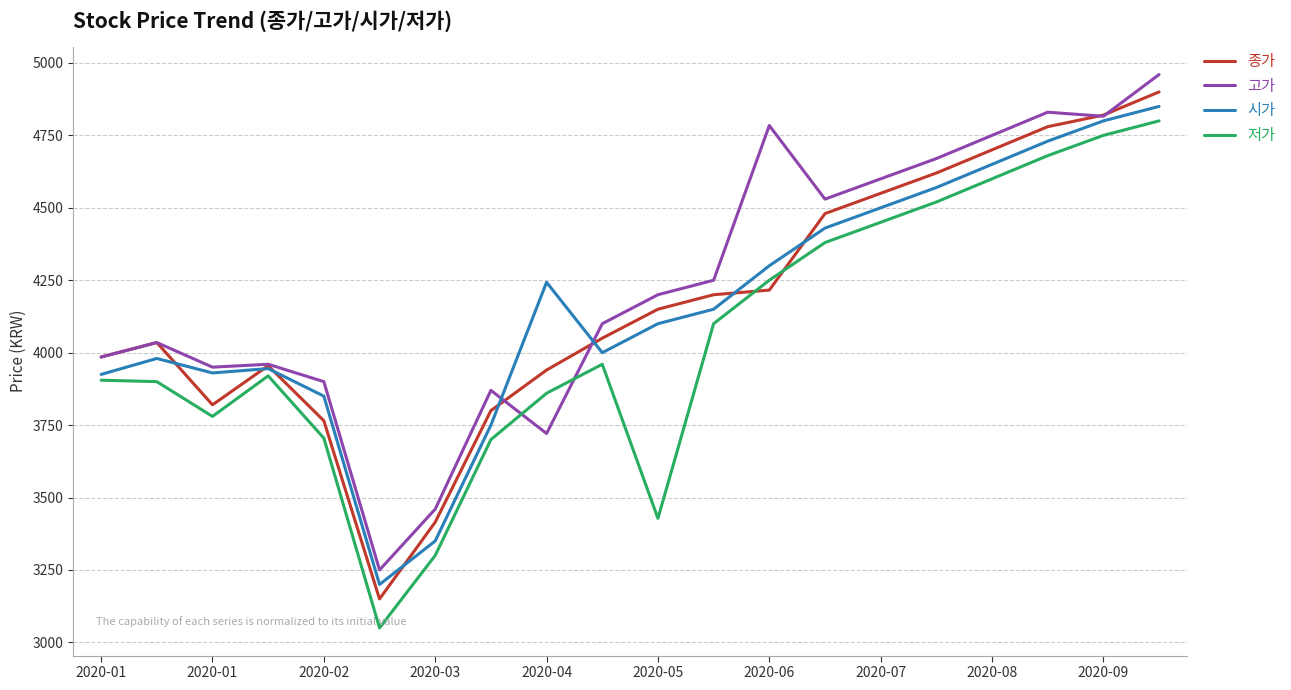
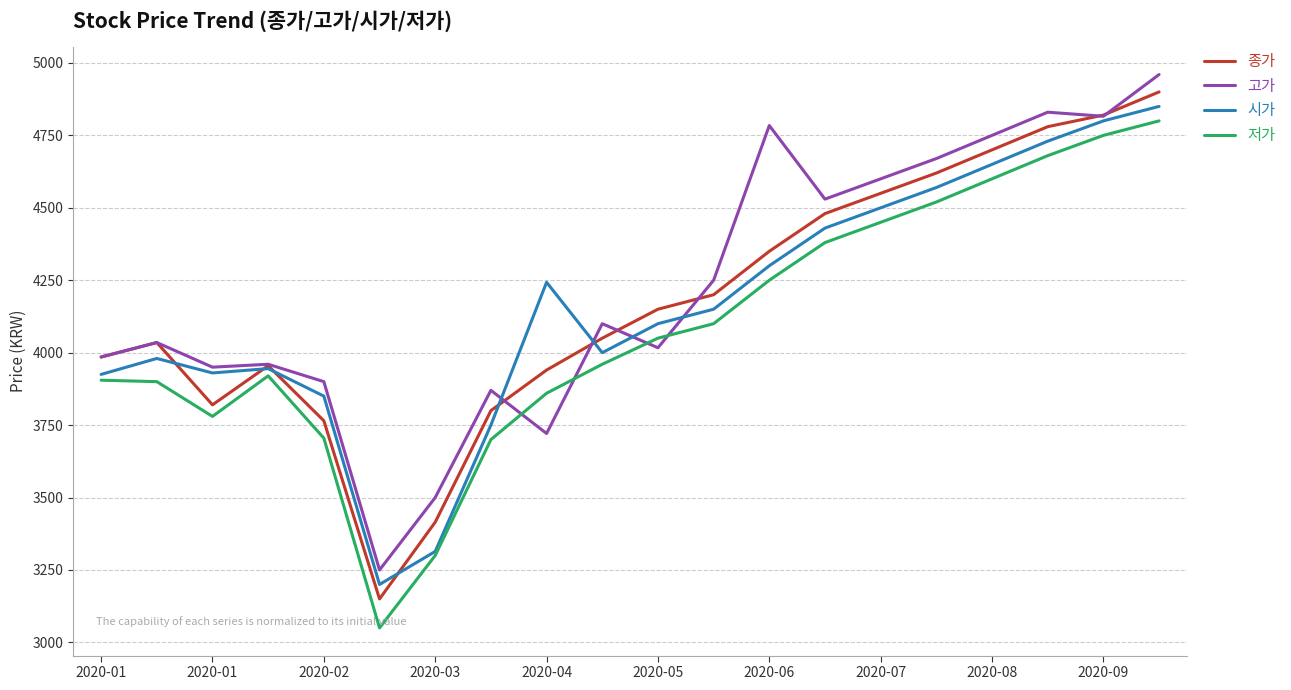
  {
    "종가": {
      "2020-02": 3770,
      "2020-03": 3420,
      "2020-04": 3940,
      "2020-05": 4150,
-     "2020-06": 4220,
+     "2020-06": 4350,
      "2020-07": 4550,
      "2020-08": 4700
    },
    "고가": {
      "2020-02": 3900,
-     "2020-03": 3460,
+     "2020-03": 3500,
      "2020-04": 3720,
-     "2020-05": 4200,
+     "2020-05": 4020,
      "2020-06": 4780,
      "2020-07": 4600,
      "2020-08": 4750
    },
    "시가": {
      "2020-02": 3850,
-     "2020-03": 3350,
+     "2020-03": 3310,
      "2020-04": 4240,
      "2020-05": 4100,
      "2020-06": 4300,
      "2020-07": 4500,
      "2020-08": 4650,
      "2020-09": 4800
    },
    "저가": {
      "2020-02": 3710,
      "2020-03": 3300,
      "2020-04": 3860,
-     "2020-05": 3430,
+     "2020-05": 4050,
      "2020-06": 4250,
      "2020-07": 4450,
      "2020-08": 4600,
      "2020-09": 4750
    }
  }
